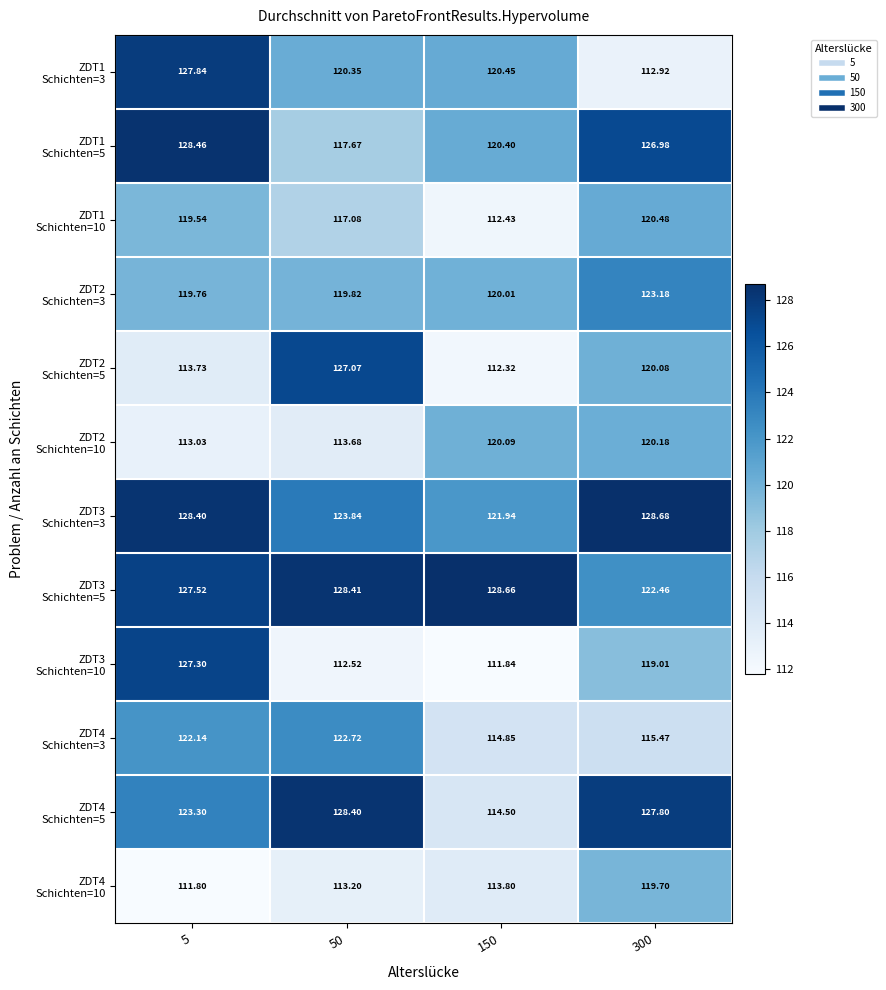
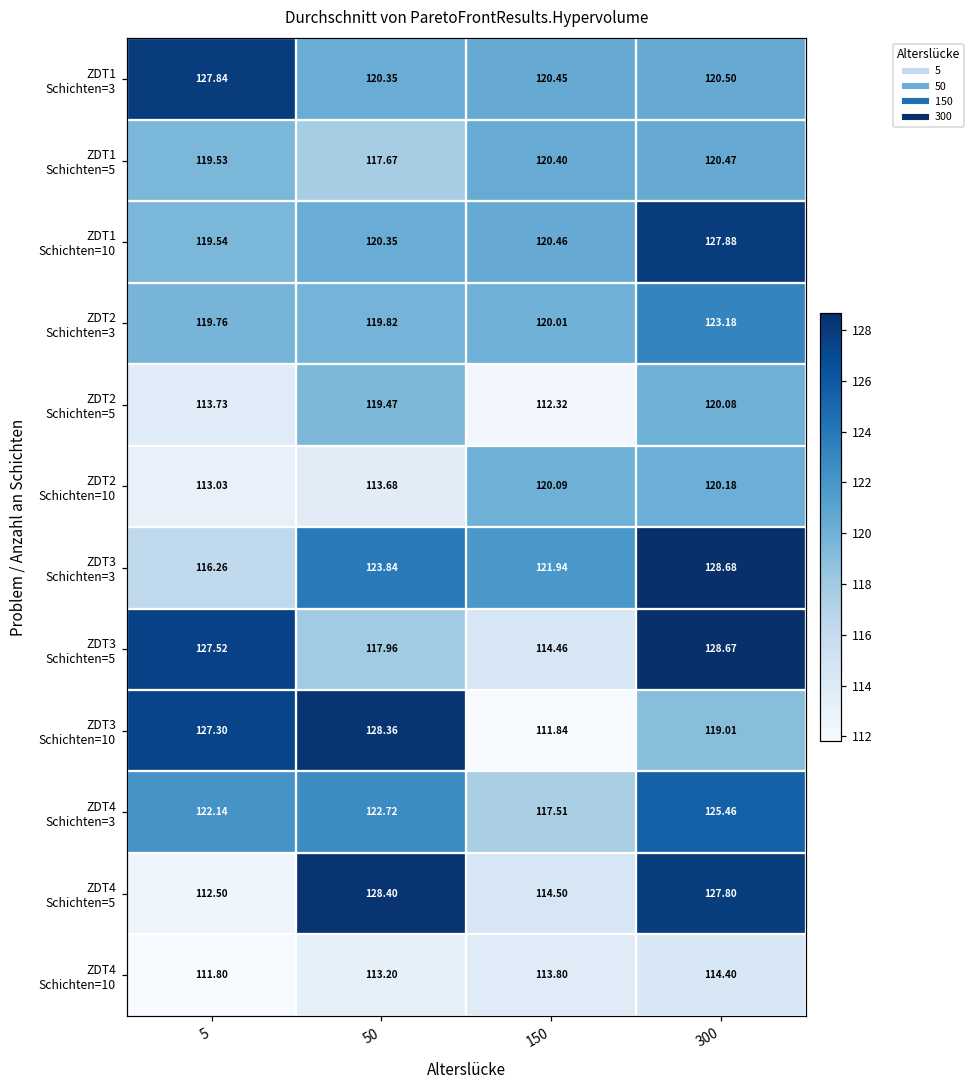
  {
    "ZDT1 Schichten=3": {
      "5": 127.84,
      "50": 120.35,
      "150": 120.45,
-     "300": 112.92
+     "300": 120.50
    },
    "ZDT1 Schichten=5": {
-     "5": 128.46,
+     "5": 119.53,
      "50": 117.67,
      "150": 120.40,
-     "300": 126.98
+     "300": 120.47
    },
    "ZDT1 Schichten=10": {
      "5": 119.54,
-     "50": 117.08,
-     "150": 112.43,
-     "300": 120.48
+     "50": 120.35,
+     "150": 120.46,
+     "300": 127.88
    },
    "ZDT2 Schichten=3": {
      "5": 119.76,
      "50": 119.82,
      "150": 120.01,
      "300": 123.18
    },
    "ZDT2 Schichten=5": {
      "5": 113.73,
-     "50": 127.07,
+     "50": 119.47,
      "150": 112.32,
      "300": 120.08
    },
    "ZDT2 Schichten=10": {
      "5": 113.03,
      "50": 113.68,
      "150": 120.09,
      "300": 120.18
    },
    "ZDT3 Schichten=3": {
-     "5": 128.40,
+     "5": 116.26,
      "50": 123.84,
      "150": 121.94,
      "300": 128.68
    },
    "ZDT3 Schichten=5": {
      "5": 127.52,
-     "50": 128.41,
-     "150": 128.66,
-     "300": 122.46
+     "50": 117.96,
+     "150": 114.46,
+     "300": 128.67
    },
    "ZDT3 Schichten=10": {
      "5": 127.30,
-     "50": 112.52,
+     "50": 128.36,
      "150": 111.84,
      "300": 119.01
    },
    "ZDT4 Schichten=3": {
      "5": 122.14,
      "50": 122.72,
-     "150": 114.85,
-     "300": 115.47
+     "150": 117.51,
+     "300": 125.46
    },
    "ZDT4 Schichten=5": {
-     "5": 123.30,
+     "5": 112.50,
      "50": 128.40,
      "150": 114.50,
      "300": 127.80
    },
    "ZDT4 Schichten=10": {
      "5": 111.80,
      "50": 113.20,
      "150": 113.80,
-     "300": 119.70
+     "300": 114.40
    }
  }
